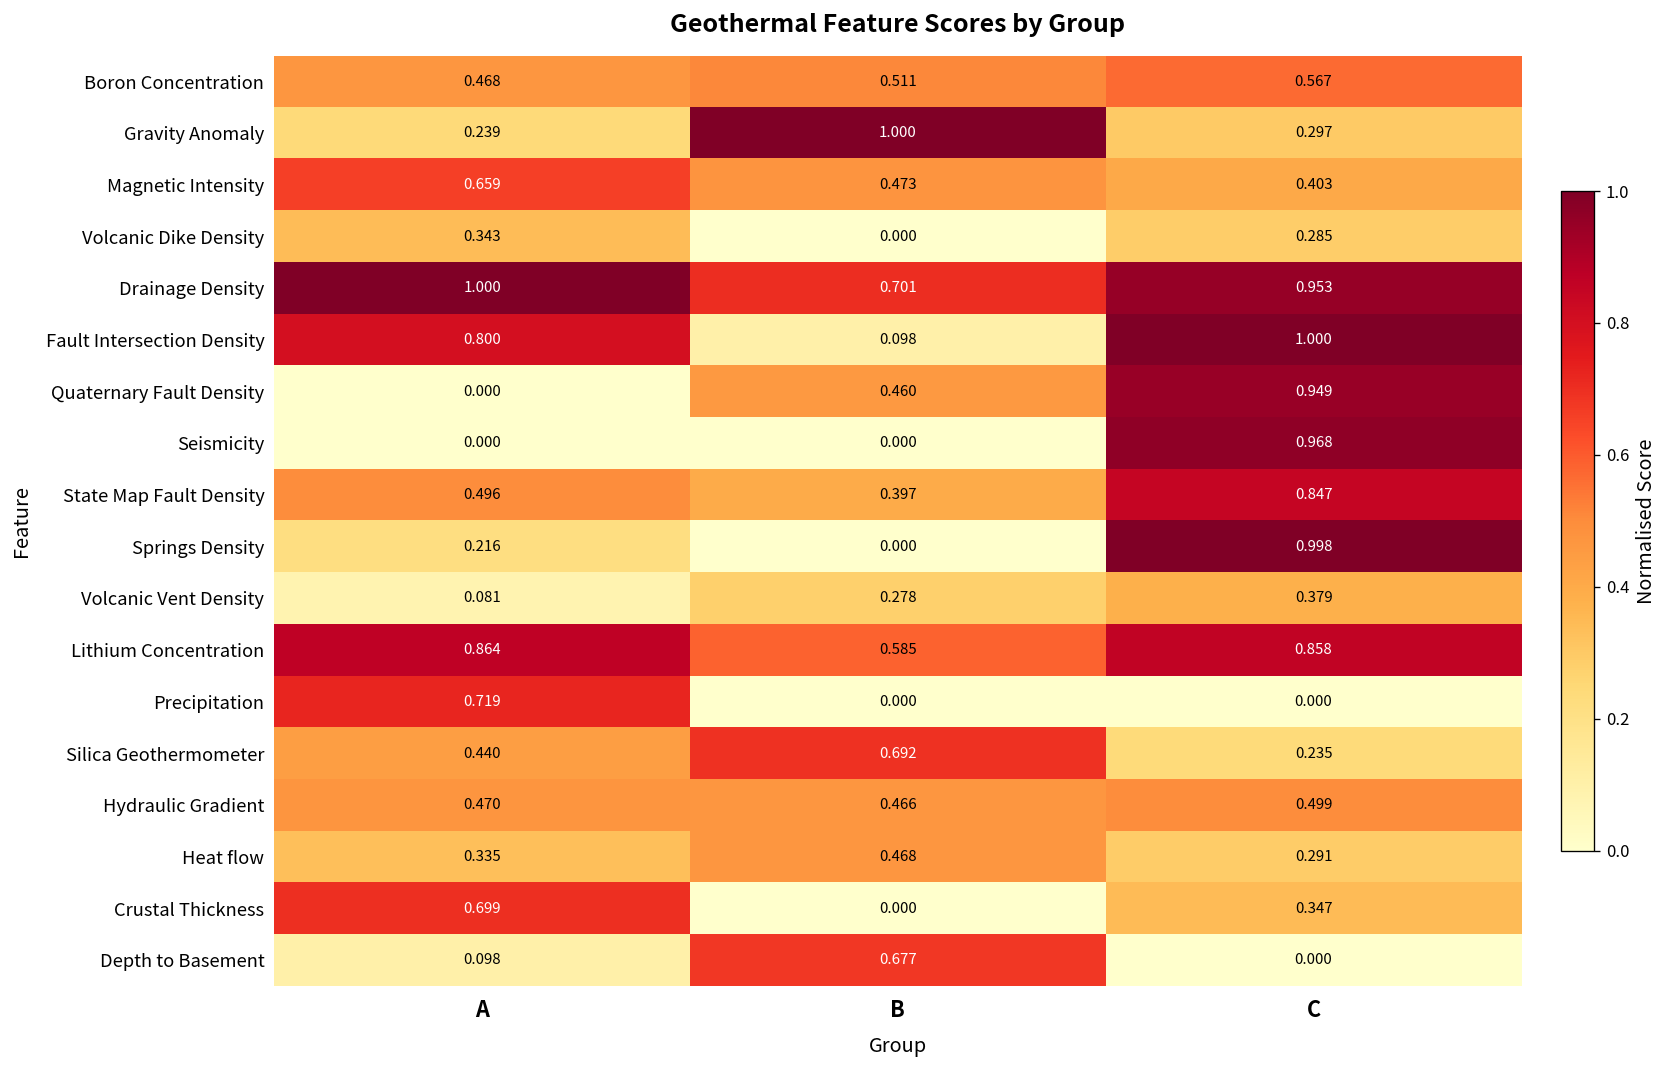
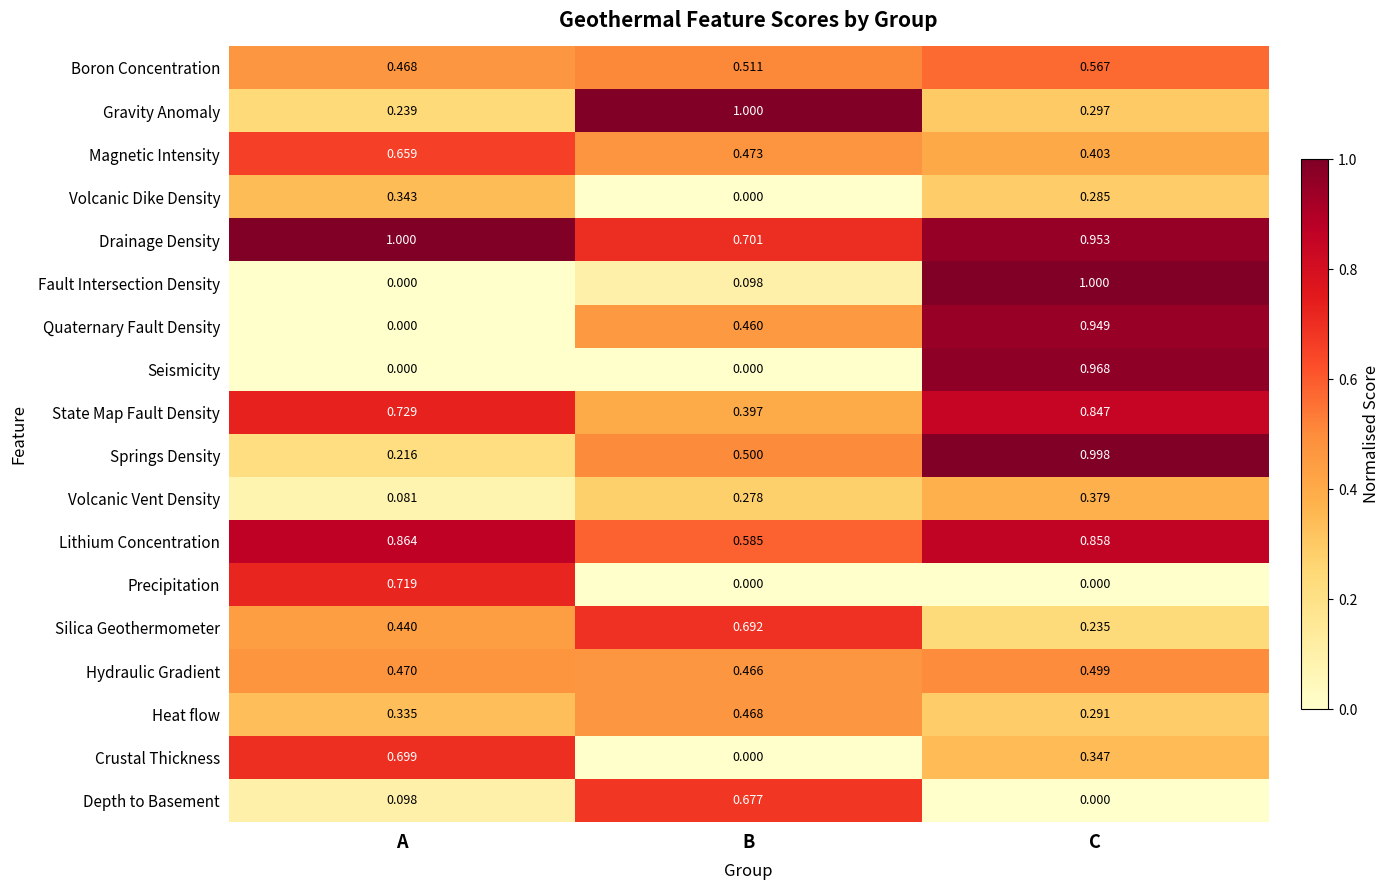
  {
    "Boron Concentration": {
      "A": 0.468,
      "B": 0.511,
      "C": 0.567
    },
    "Gravity Anomaly": {
      "A": 0.239,
      "B": 1.000,
      "C": 0.297
    },
    "Magnetic Intensity": {
      "A": 0.659,
      "B": 0.473,
      "C": 0.403
    },
    "Volcanic Dike Density": {
      "A": 0.343,
      "B": 0.000,
      "C": 0.285
    },
    "Drainage Density": {
      "A": 1.000,
      "B": 0.701,
      "C": 0.953
    },
    "Fault Intersection Density": {
-     "A": 0.800,
+     "A": 0.000,
      "B": 0.098,
      "C": 1.000
    },
    "Quaternary Fault Density": {
      "A": 0.000,
      "B": 0.460,
      "C": 0.949
    },
    "Seismicity": {
      "A": 0.000,
      "B": 0.000,
      "C": 0.968
    },
    "State Map Fault Density": {
-     "A": 0.496,
+     "A": 0.729,
      "B": 0.397,
      "C": 0.847
    },
    "Springs Density": {
      "A": 0.216,
-     "B": 0.000,
+     "B": 0.500,
      "C": 0.998
    },
    "Volcanic Vent Density": {
      "A": 0.081,
      "B": 0.278,
      "C": 0.379
    },
    "Lithium Concentration": {
      "A": 0.864,
      "B": 0.585,
      "C": 0.858
    },
    "Precipitation": {
      "A": 0.719,
      "B": 0.000,
      "C": 0.000
    },
    "Silica Geothermometer": {
      "A": 0.440,
      "B": 0.692,
      "C": 0.235
    },
    "Hydraulic Gradient": {
      "A": 0.470,
      "B": 0.466,
      "C": 0.499
    },
    "Heat flow": {
      "A": 0.335,
      "B": 0.468,
      "C": 0.291
    },
    "Crustal Thickness": {
      "A": 0.699,
      "B": 0.000,
      "C": 0.347
    },
    "Depth to Basement": {
      "A": 0.098,
      "B": 0.677,
      "C": 0.000
    }
  }
